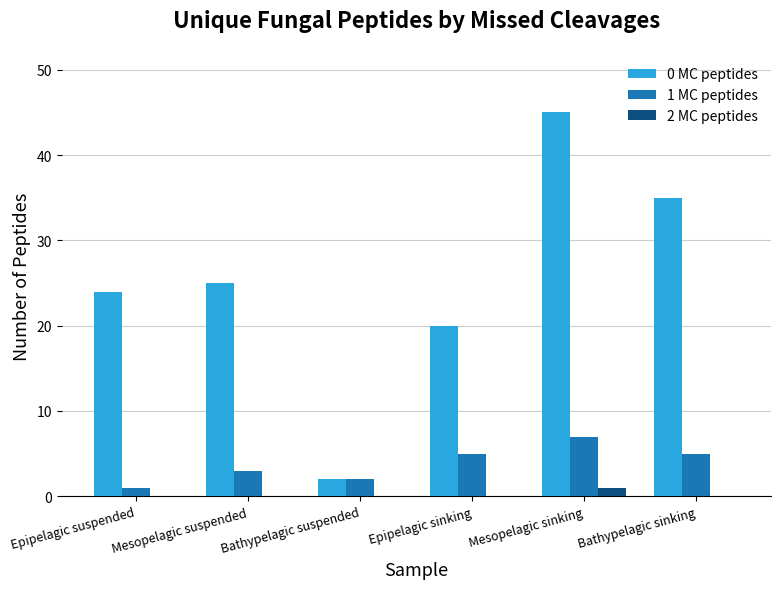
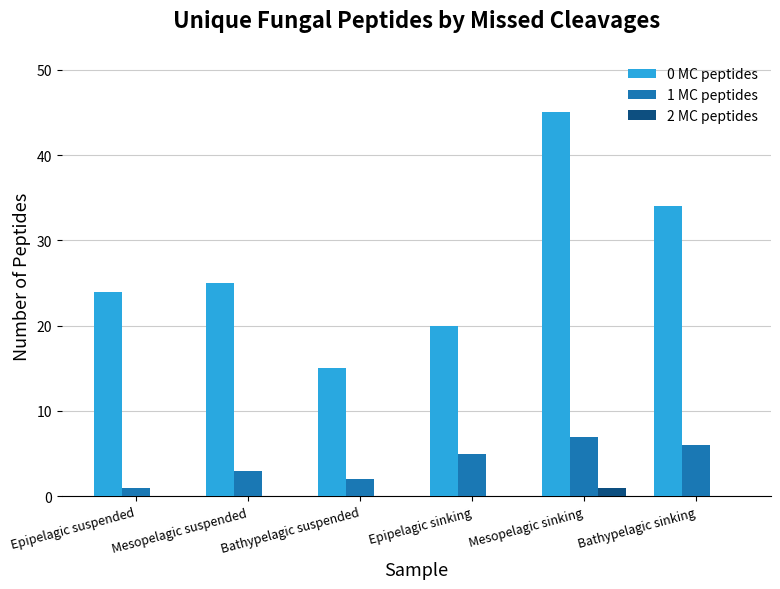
  {
    "0 MC peptides": {
      "Epipelagic suspended": 24,
      "Mesopelagic suspended": 25,
-     "Bathypelagic suspended": 2,
+     "Bathypelagic suspended": 15,
      "Epipelagic sinking": 20,
      "Mesopelagic sinking": 45,
-     "Bathypelagic sinking": 35
+     "Bathypelagic sinking": 34
    },
    "1 MC peptides": {
      "Epipelagic suspended": 1,
      "Mesopelagic suspended": 3,
      "Bathypelagic suspended": 2,
      "Epipelagic sinking": 5,
      "Mesopelagic sinking": 7,
-     "Bathypelagic sinking": 5
+     "Bathypelagic sinking": 6
    },
    "2 MC peptides": {
      "Epipelagic suspended": 0,
      "Mesopelagic suspended": 0,
      "Bathypelagic suspended": 0,
      "Epipelagic sinking": 0,
      "Mesopelagic sinking": 1,
      "Bathypelagic sinking": 0
    }
  }
